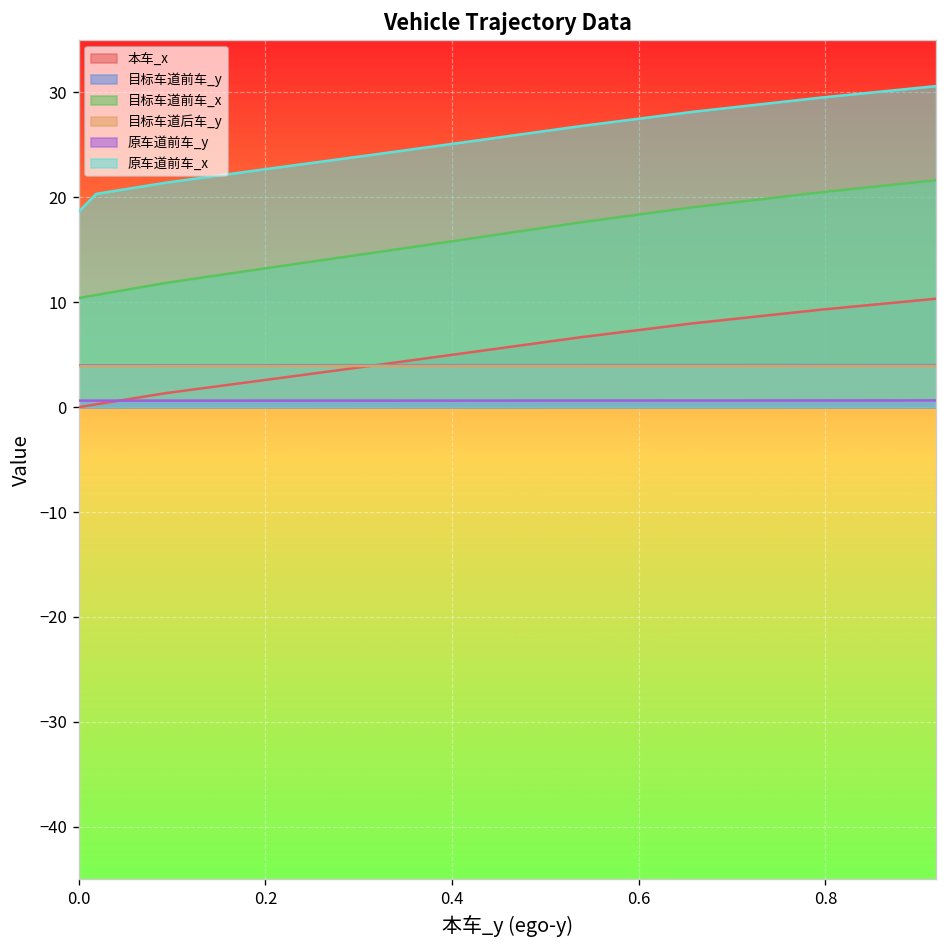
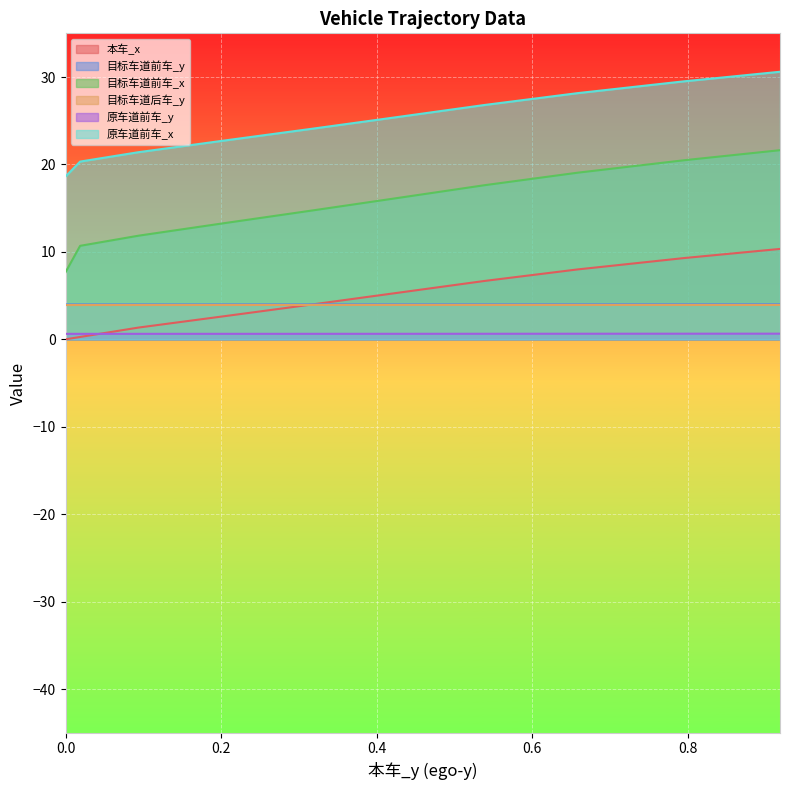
  {
    "目标车道前车_x": {
-     "0.0": 10
+     "0.0": 8
    },
    "原车道前车_y": {
      "0.0": 1
    },
    "原车道前车_x": {
      "0.0": 19
    }
  }
